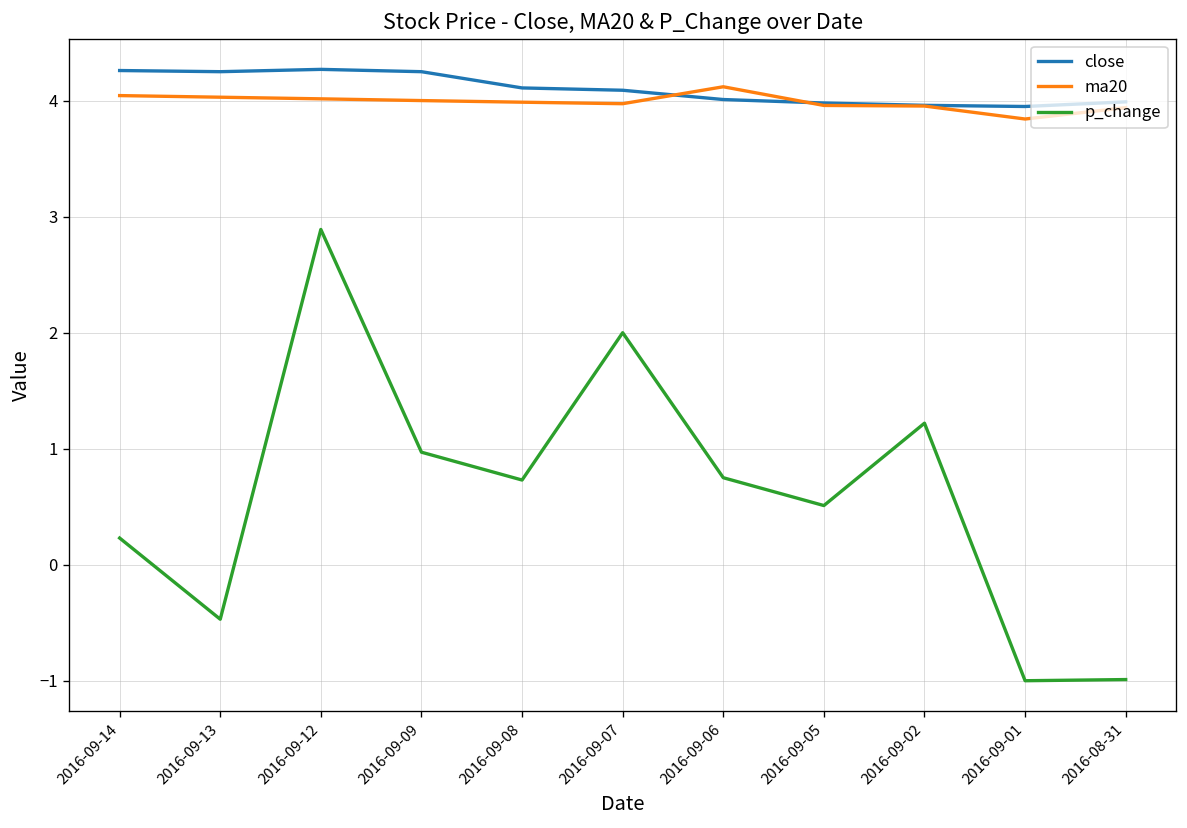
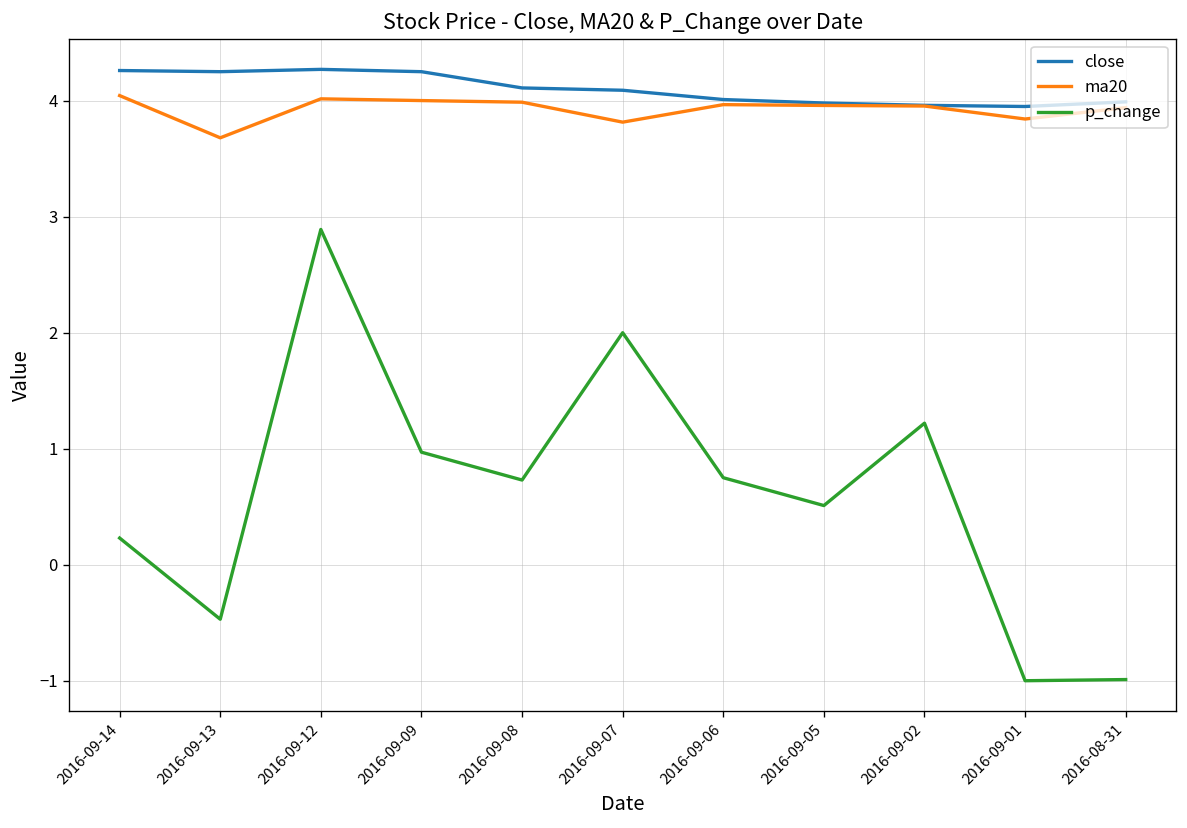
  {
    "close": {
      "2016-09-14": 4.3,
      "2016-09-13": 4.3,
      "2016-09-12": 4.3,
      "2016-09-09": 4.3,
      "2016-09-08": 4.1,
      "2016-09-07": 4.1,
      "2016-09-06": 4.0,
      "2016-09-01": 4.0
    },
    "ma20": {
      "2016-09-14": 4.0,
-     "2016-09-13": 4.0,
+     "2016-09-13": 3.7,
      "2016-09-12": 4.0,
      "2016-09-09": 4.0,
      "2016-09-08": 4.0,
-     "2016-09-07": 4.0,
-     "2016-09-06": 4.1,
+     "2016-09-07": 3.8,
+     "2016-09-06": 4.0,
      "2016-09-01": 3.8
    },
    "p_change": {
      "2016-09-14": 0.2,
      "2016-09-13": -0.5,
      "2016-09-12": 2.9,
      "2016-09-09": 1.0,
      "2016-09-08": 0.7,
      "2016-09-07": 2.0,
      "2016-09-06": 0.8,
      "2016-09-05": 0.5,
      "2016-09-02": 1.2,
      "2016-09-01": -1.0,
      "2016-08-31": -1.0
    }
  }
